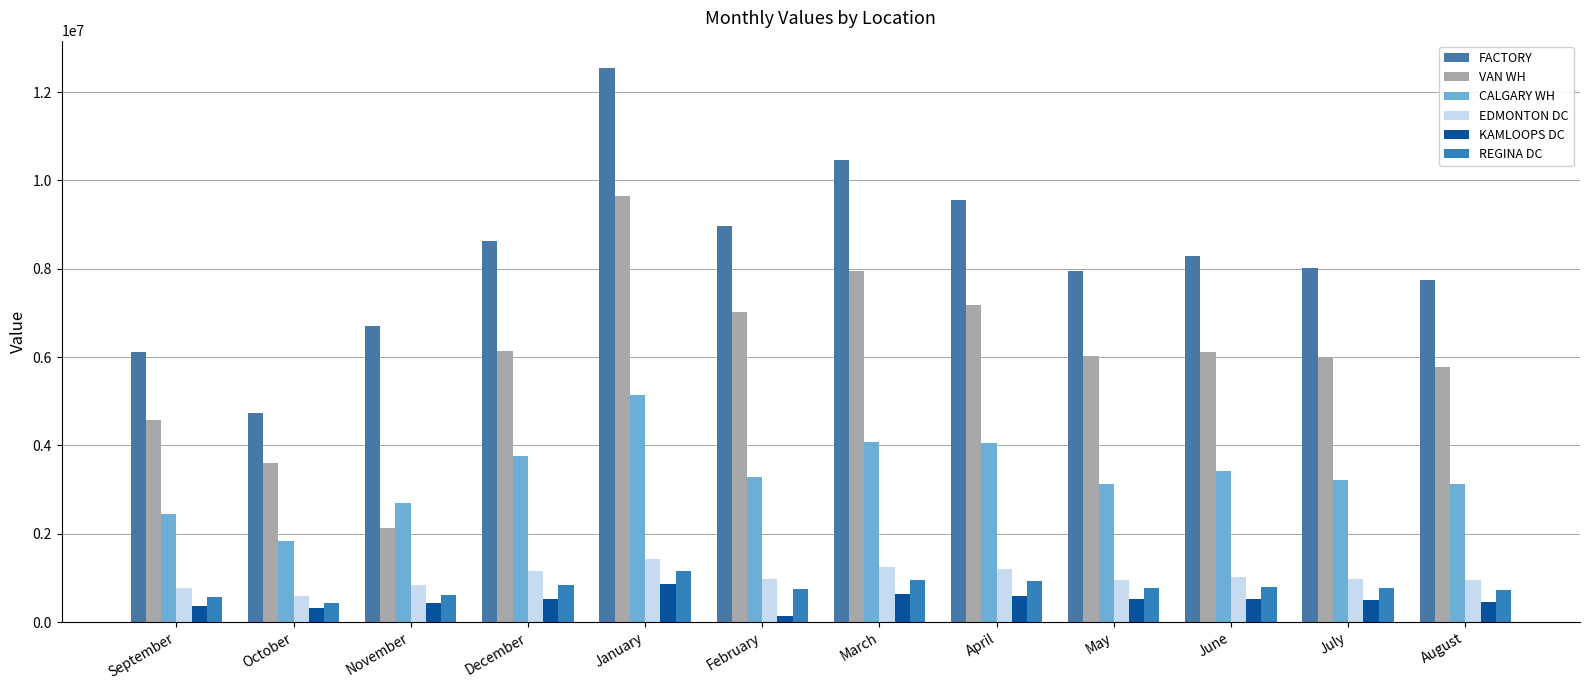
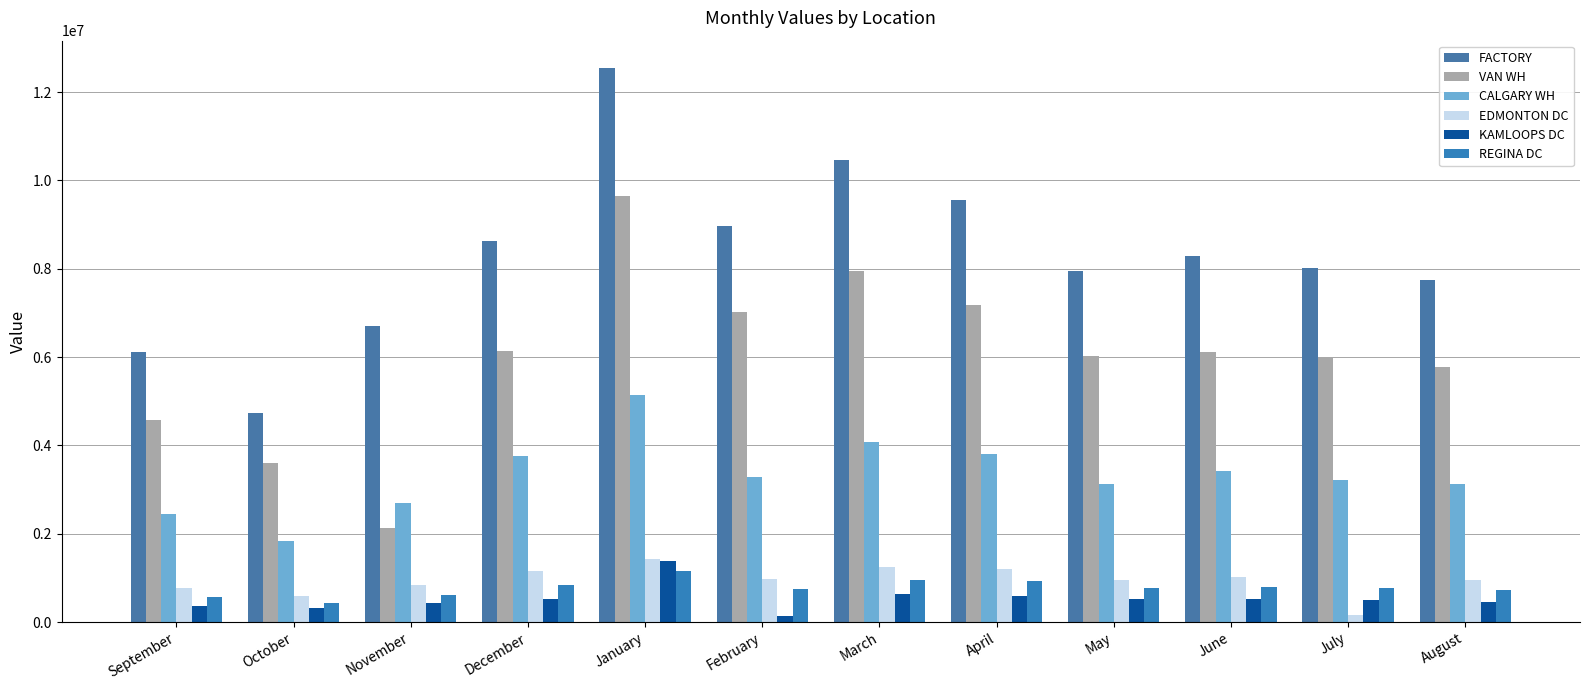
  {
    "VAN WH": {
      "September": 4600000,
      "October": 3600000,
      "November": 2100000,
      "December": 6100000,
      "January": 9700000,
      "February": 7000000,
      "March": 8000000,
      "April": 7200000,
      "May": 6000000,
      "June": 6100000,
      "July": 6000000,
      "August": 5800000
    },
    "CALGARY WH": {
      "September": 2400000,
      "October": 1800000,
      "November": 2700000,
      "December": 3800000,
      "January": 5100000,
      "February": 3300000,
      "March": 4100000,
-     "April": 4000000,
+     "April": 3800000,
      "May": 3100000,
      "June": 3400000,
      "July": 3200000,
      "August": 3100000
    },
    "EDMONTON DC": {
      "September": 800000,
      "October": 600000,
      "November": 800000,
      "December": 1200000,
      "January": 1400000,
      "February": 1000000,
      "March": 1200000,
      "April": 1200000,
      "May": 1000000,
      "June": 1000000,
-     "July": 1000000,
+     "July": 200000,
      "August": 900000
    },
    "KAMLOOPS DC": {
      "September": 400000,
      "October": 300000,
      "November": 400000,
      "December": 500000,
-     "January": 900000,
+     "January": 1400000,
      "February": 100000,
      "March": 600000,
      "April": 600000,
      "May": 500000,
      "June": 500000,
      "July": 500000,
      "August": 500000
    }
  }
